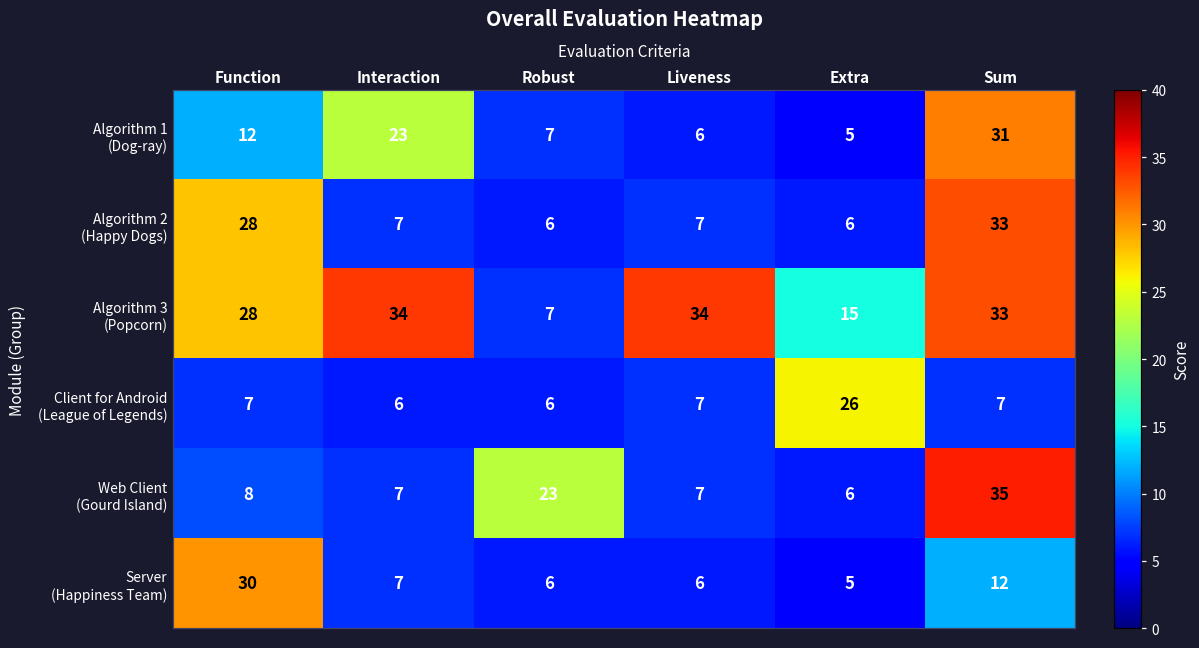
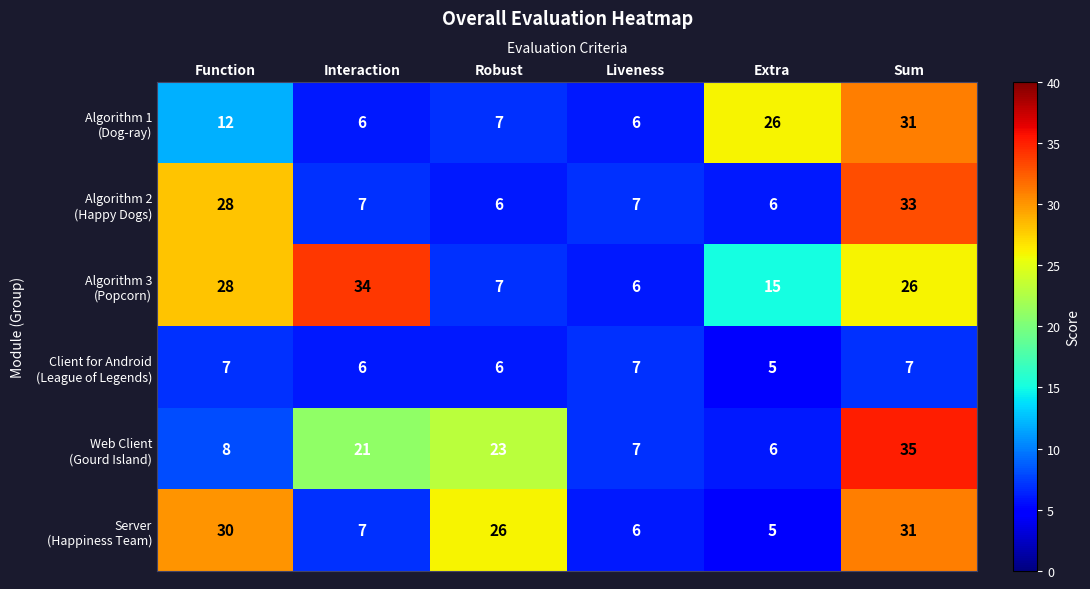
  {
    "Algorithm 1 (Dog-ray)": {
      "Function": 12,
-     "Interaction": 23,
+     "Interaction": 6,
      "Robust": 7,
      "Liveness": 6,
-     "Extra": 5,
+     "Extra": 26,
      "Sum": 31
    },
    "Algorithm 2 (Happy Dogs)": {
      "Function": 28,
      "Interaction": 7,
      "Robust": 6,
      "Liveness": 7,
      "Extra": 6,
      "Sum": 33
    },
    "Algorithm 3 (Popcorn)": {
      "Function": 28,
      "Interaction": 34,
      "Robust": 7,
-     "Liveness": 34,
+     "Liveness": 6,
      "Extra": 15,
-     "Sum": 33
+     "Sum": 26
    },
    "Client for Android (League of Legends)": {
      "Function": 7,
      "Interaction": 6,
      "Robust": 6,
      "Liveness": 7,
-     "Extra": 26,
+     "Extra": 5,
      "Sum": 7
    },
    "Web Client (Gourd Island)": {
      "Function": 8,
-     "Interaction": 7,
+     "Interaction": 21,
      "Robust": 23,
      "Liveness": 7,
      "Extra": 6,
      "Sum": 35
    },
    "Server (Happiness Team)": {
      "Function": 30,
      "Interaction": 7,
-     "Robust": 6,
+     "Robust": 26,
      "Liveness": 6,
      "Extra": 5,
-     "Sum": 12
+     "Sum": 31
    }
  }
